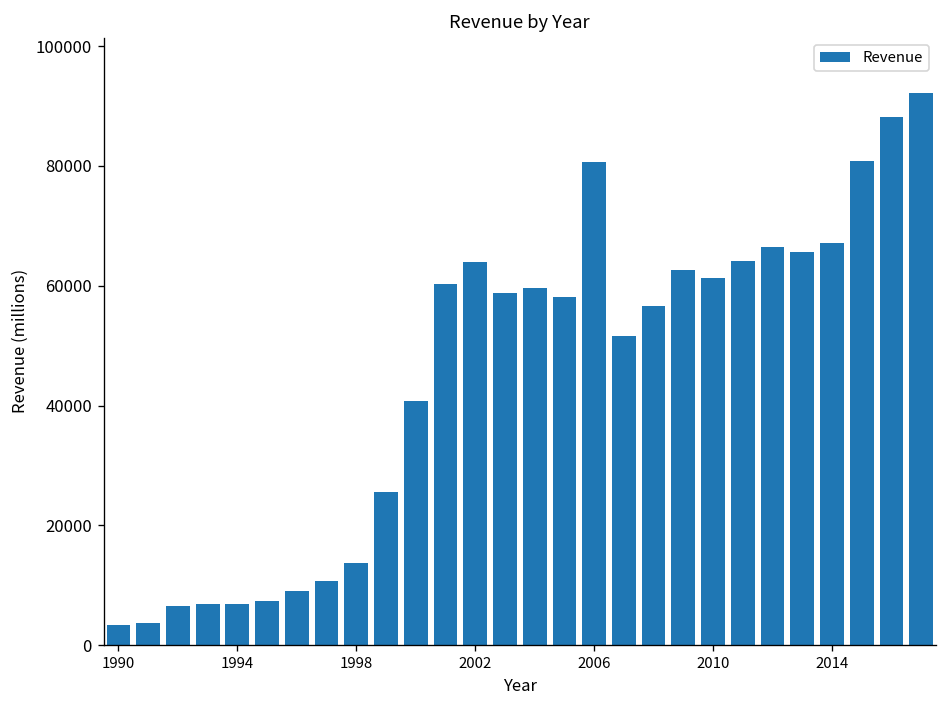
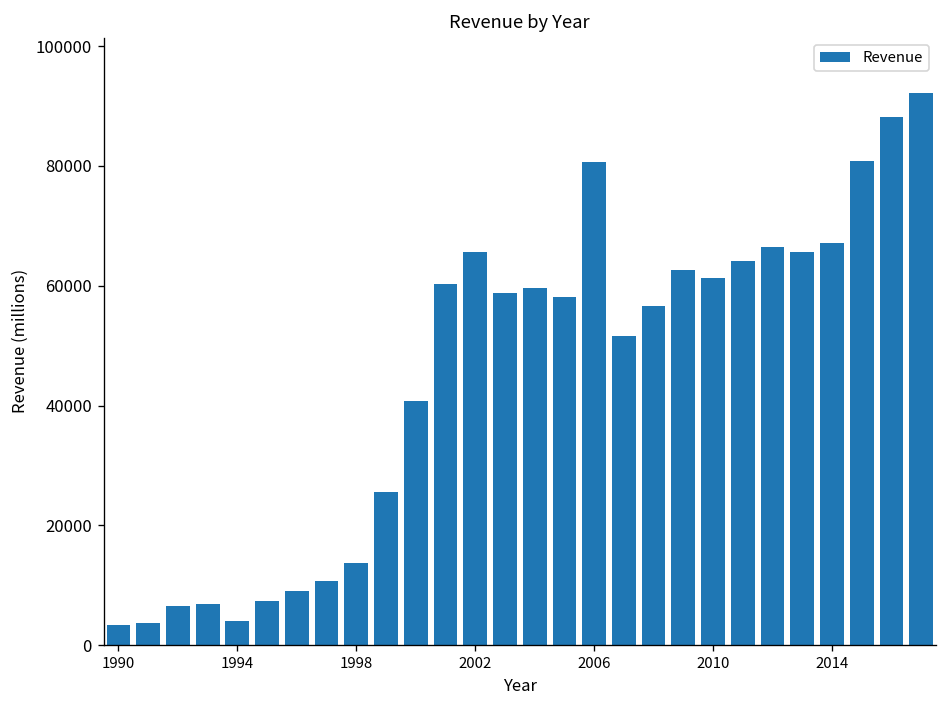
  {
    "1990": 3000,
-   "1994": 7000,
+   "1994": 4000,
    "1998": 14000,
-   "2002": 64000,
+   "2002": 66000,
    "2006": 81000,
    "2010": 61000,
    "2014": 67000
  }
